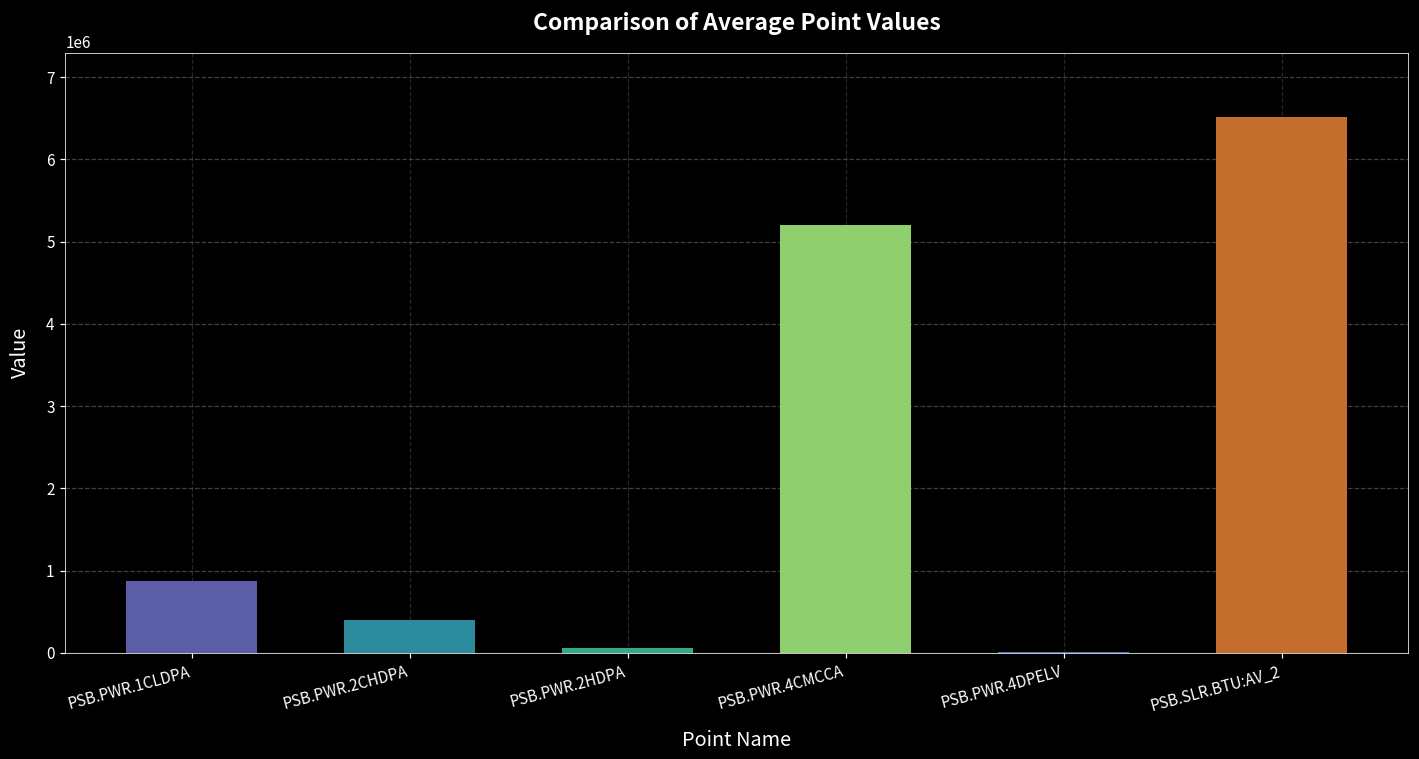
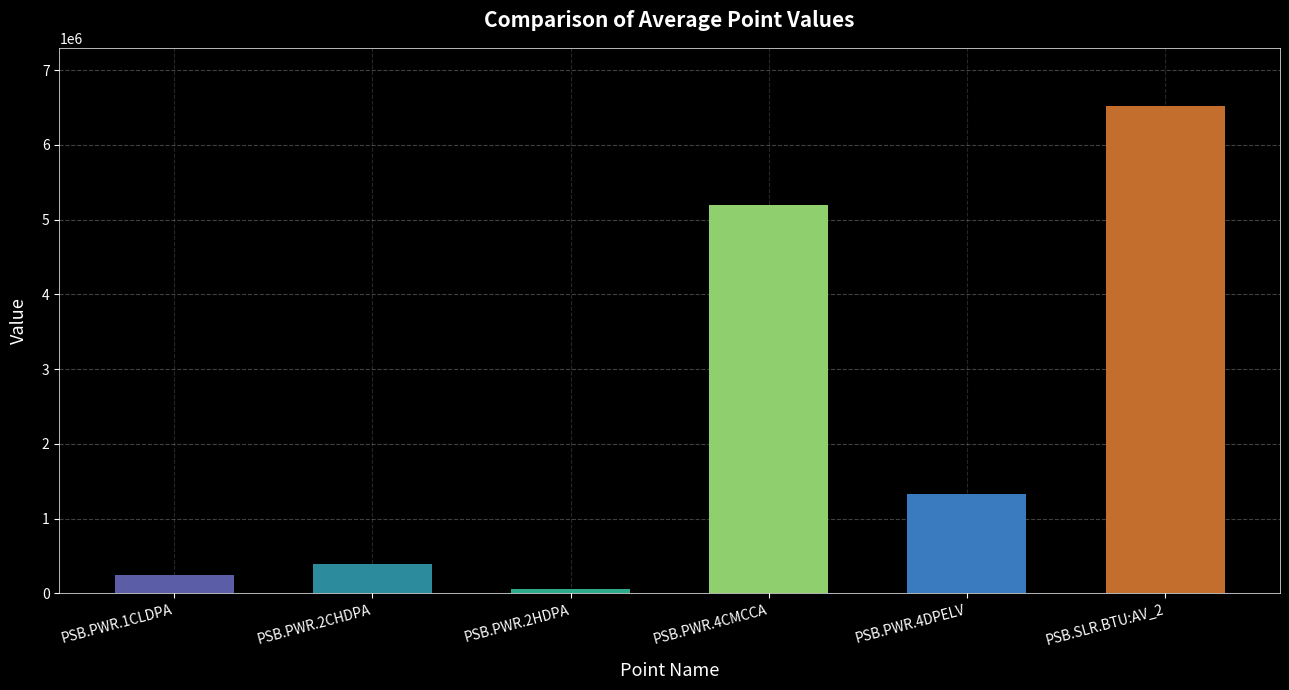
  {
-   "PSB.PWR.1CLDPA": 900000,
+   "PSB.PWR.1CLDPA": 300000,
    "PSB.PWR.2CHDPA": 400000,
    "PSB.PWR.2HDPA": 100000,
    "PSB.PWR.4CMCCA": 5200000,
-   "PSB.PWR.4DPELV": 0,
+   "PSB.PWR.4DPELV": 1300000,
    "PSB.SLR.BTU:AV_2": 6500000
  }
